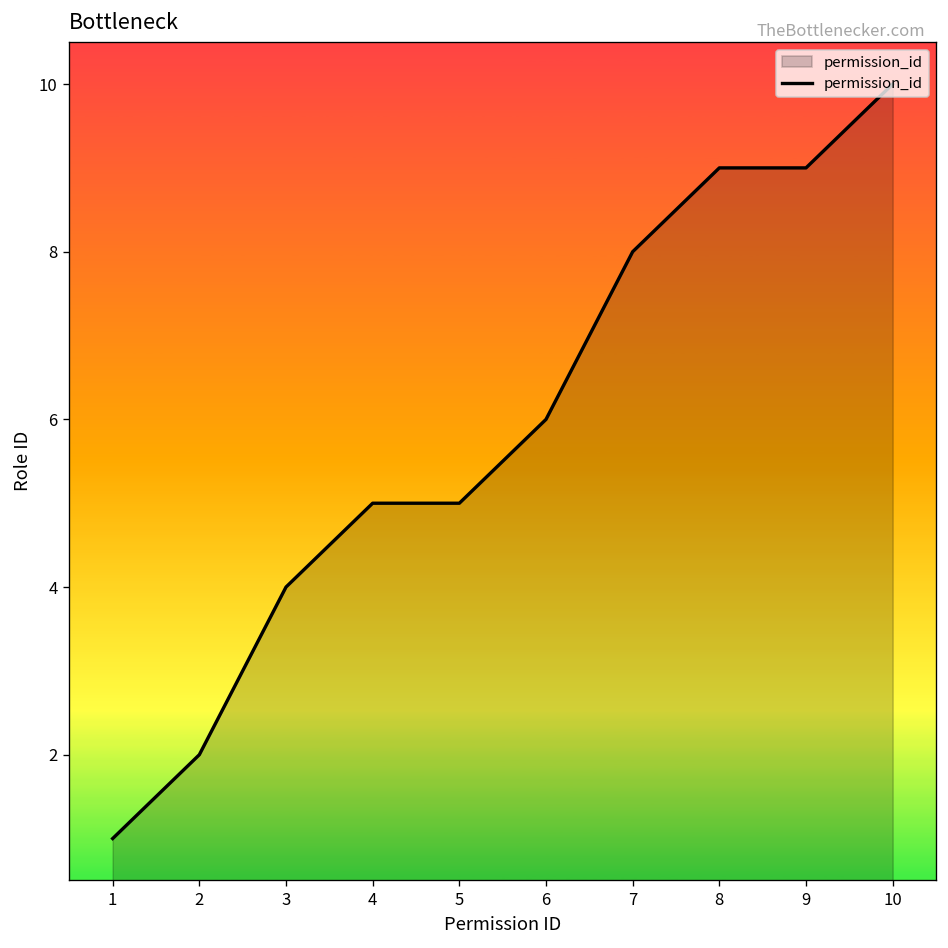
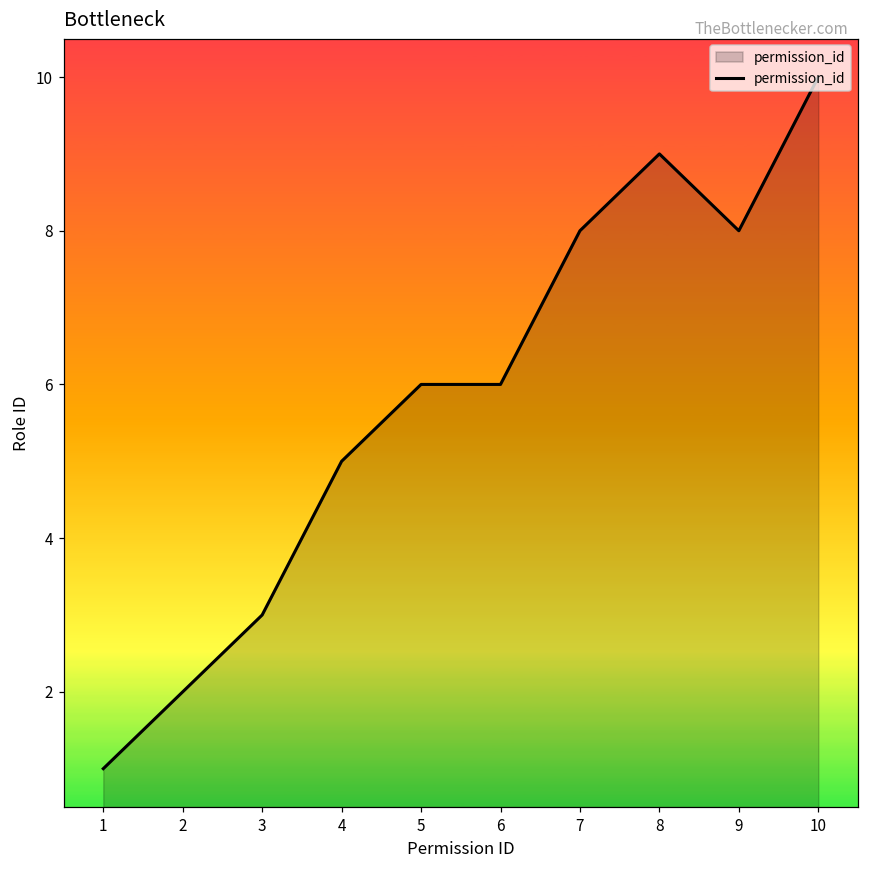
  {
    "1": 1,
    "2": 2,
-   "3": 4,
+   "3": 3,
    "4": 5,
-   "5": 5,
+   "5": 6,
    "6": 6,
    "7": 8,
    "8": 9,
-   "9": 9
+   "9": 8
  }
